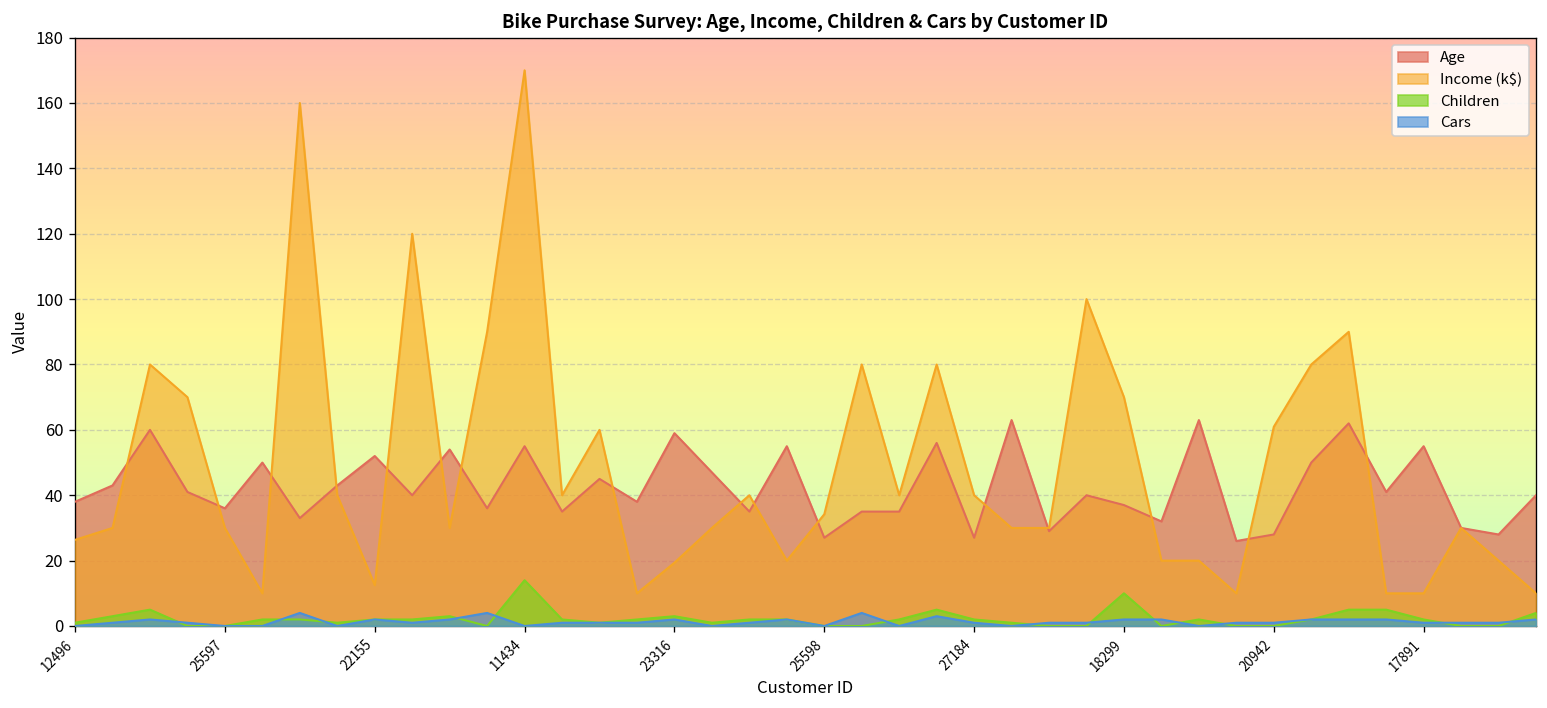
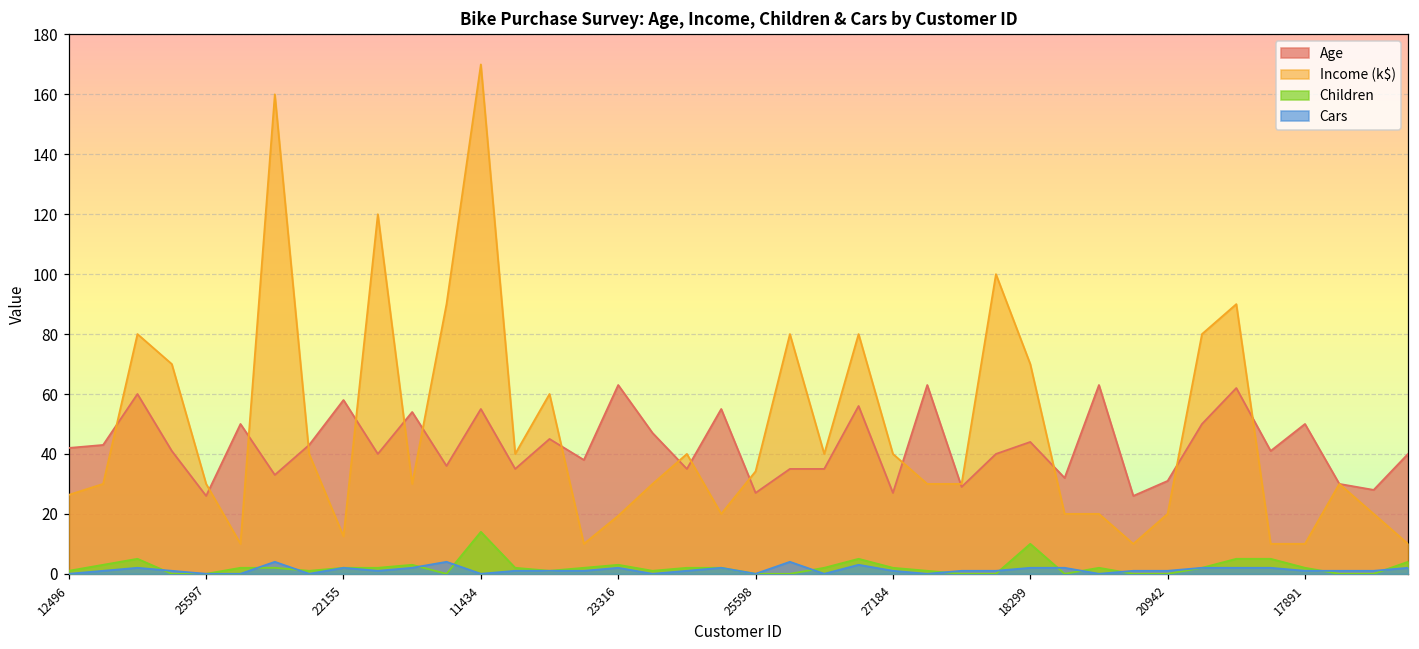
  {
    "Age": {
-     "12496": 38,
-     "25597": 36,
-     "22155": 52,
+     "12496": 42,
+     "25597": 26,
+     "22155": 58,
      "11434": 55,
-     "23316": 59,
+     "23316": 63,
      "25598": 27,
      "27184": 27,
-     "18299": 37,
-     "20942": 28,
-     "17891": 55
+     "18299": 44,
+     "20942": 31,
+     "17891": 50
    },
    "Income (k$)": {
      "12496": 26,
      "25597": 30,
      "22155": 13,
      "11434": 170,
      "23316": 19,
      "25598": 34,
      "27184": 40,
      "18299": 70,
-     "20942": 61,
+     "20942": 20,
      "17891": 10
    },
    "Children": {
      "12496": 1,
      "11434": 14,
      "23316": 3,
      "27184": 2,
      "18299": 10,
      "20942": 0,
      "17891": 2
    },
    "Cars": {
      "12496": 0,
      "11434": 0,
      "23316": 2,
      "27184": 1,
      "18299": 2,
      "20942": 1,
      "17891": 1
    }
  }
